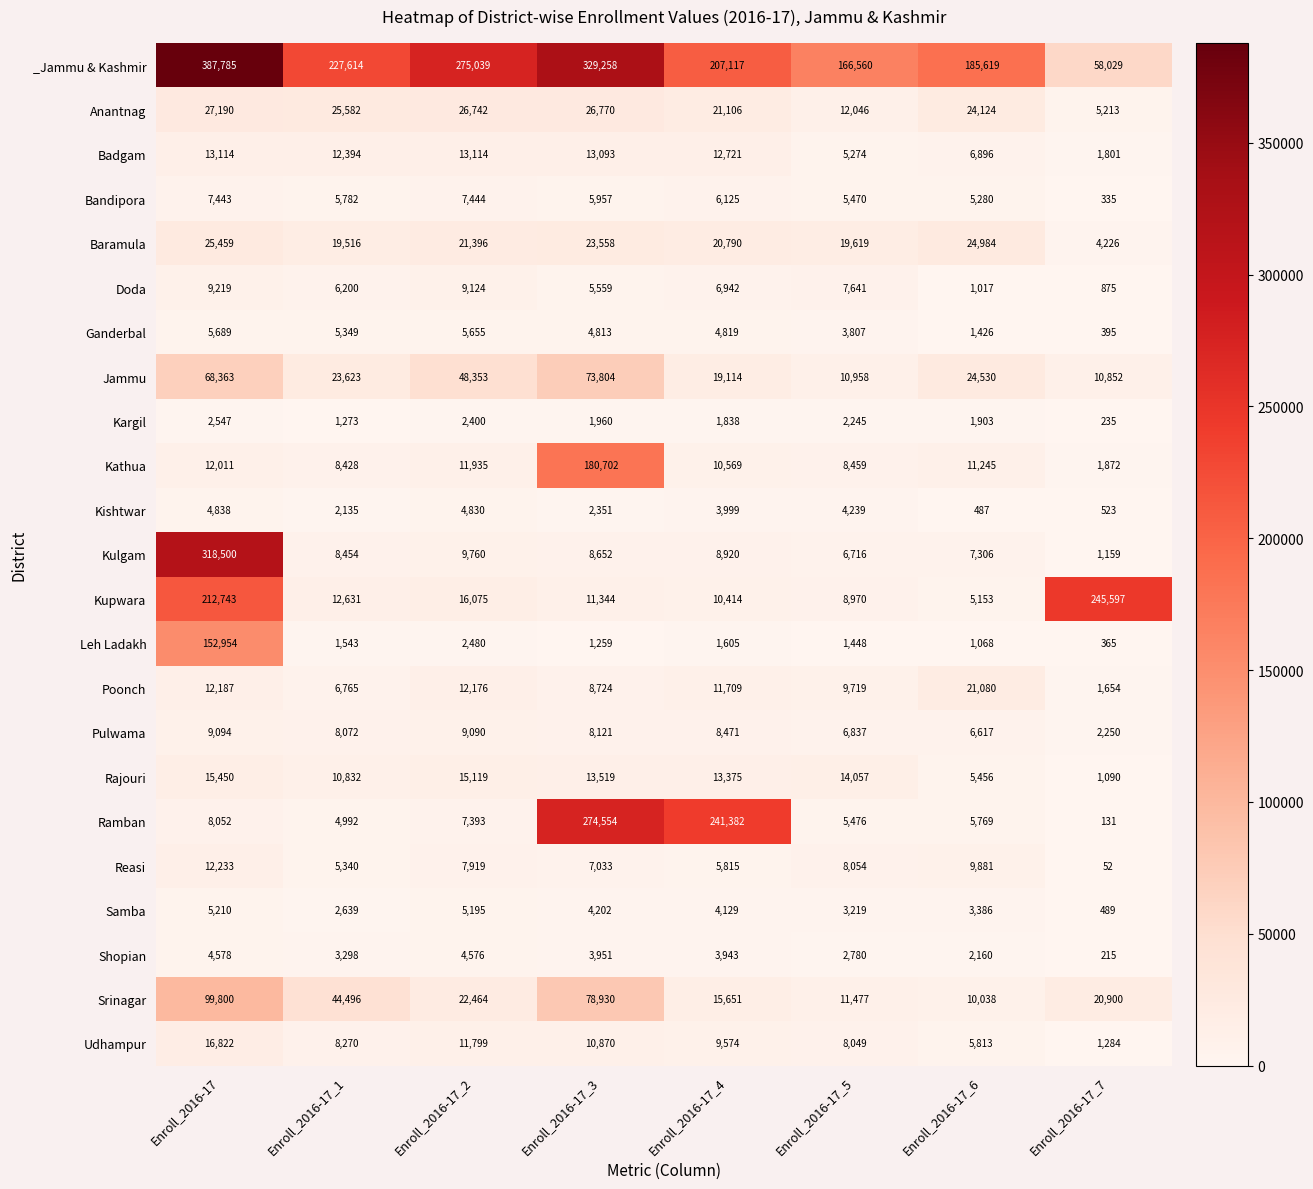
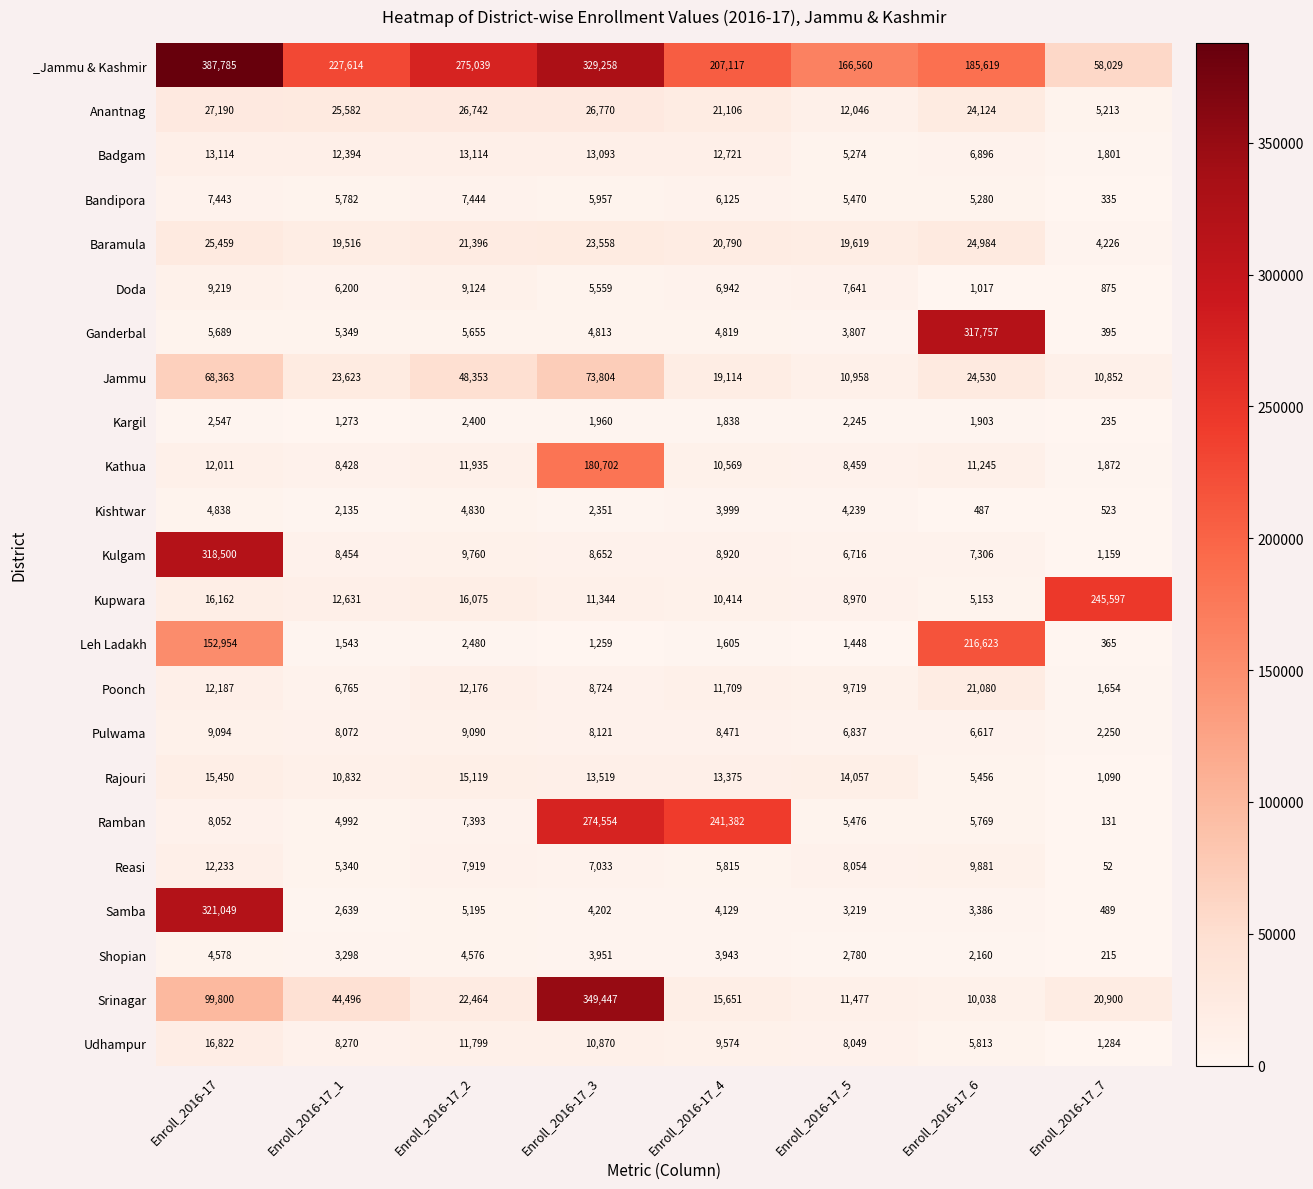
  {
    "_Jammu & Kashmir": {
      "Enroll_2016-17": "387,785",
      "Enroll_2016-17_1": "227,614",
      "Enroll_2016-17_2": "275,039",
      "Enroll_2016-17_3": "329,258",
      "Enroll_2016-17_4": "207,117",
      "Enroll_2016-17_5": "166,560",
      "Enroll_2016-17_6": "185,619",
      "Enroll_2016-17_7": "58,029"
    },
    "Anantnag": {
      "Enroll_2016-17": "27,190",
      "Enroll_2016-17_1": "25,582",
      "Enroll_2016-17_2": "26,742",
      "Enroll_2016-17_3": "26,770",
      "Enroll_2016-17_4": "21,106",
      "Enroll_2016-17_5": "12,046",
      "Enroll_2016-17_6": "24,124",
      "Enroll_2016-17_7": "5,213"
    },
    "Badgam": {
      "Enroll_2016-17": "13,114",
      "Enroll_2016-17_1": "12,394",
      "Enroll_2016-17_2": "13,114",
      "Enroll_2016-17_3": "13,093",
      "Enroll_2016-17_4": "12,721",
      "Enroll_2016-17_5": "5,274",
      "Enroll_2016-17_6": "6,896",
      "Enroll_2016-17_7": "1,801"
    },
    "Bandipora": {
      "Enroll_2016-17": "7,443",
      "Enroll_2016-17_1": "5,782",
      "Enroll_2016-17_2": "7,444",
      "Enroll_2016-17_3": "5,957",
      "Enroll_2016-17_4": "6,125",
      "Enroll_2016-17_5": "5,470",
      "Enroll_2016-17_6": "5,280",
      "Enroll_2016-17_7": "335"
    },
    "Baramula": {
      "Enroll_2016-17": "25,459",
      "Enroll_2016-17_1": "19,516",
      "Enroll_2016-17_2": "21,396",
      "Enroll_2016-17_3": "23,558",
      "Enroll_2016-17_4": "20,790",
      "Enroll_2016-17_5": "19,619",
      "Enroll_2016-17_6": "24,984",
      "Enroll_2016-17_7": "4,226"
    },
    "Doda": {
      "Enroll_2016-17": "9,219",
      "Enroll_2016-17_1": "6,200",
      "Enroll_2016-17_2": "9,124",
      "Enroll_2016-17_3": "5,559",
      "Enroll_2016-17_4": "6,942",
      "Enroll_2016-17_5": "7,641",
      "Enroll_2016-17_6": "1,017",
      "Enroll_2016-17_7": "875"
    },
    "Ganderbal": {
      "Enroll_2016-17": "5,689",
      "Enroll_2016-17_1": "5,349",
      "Enroll_2016-17_2": "5,655",
      "Enroll_2016-17_3": "4,813",
      "Enroll_2016-17_4": "4,819",
      "Enroll_2016-17_5": "3,807",
-     "Enroll_2016-17_6": "1,426",
+     "Enroll_2016-17_6": "317,757",
      "Enroll_2016-17_7": "395"
    },
    "Jammu": {
      "Enroll_2016-17": "68,363",
      "Enroll_2016-17_1": "23,623",
      "Enroll_2016-17_2": "48,353",
      "Enroll_2016-17_3": "73,804",
      "Enroll_2016-17_4": "19,114",
      "Enroll_2016-17_5": "10,958",
      "Enroll_2016-17_6": "24,530",
      "Enroll_2016-17_7": "10,852"
    },
    "Kargil": {
      "Enroll_2016-17": "2,547",
      "Enroll_2016-17_1": "1,273",
      "Enroll_2016-17_2": "2,400",
      "Enroll_2016-17_3": "1,960",
      "Enroll_2016-17_4": "1,838",
      "Enroll_2016-17_5": "2,245",
      "Enroll_2016-17_6": "1,903",
      "Enroll_2016-17_7": "235"
    },
    "Kathua": {
      "Enroll_2016-17": "12,011",
      "Enroll_2016-17_1": "8,428",
      "Enroll_2016-17_2": "11,935",
      "Enroll_2016-17_3": "180,702",
      "Enroll_2016-17_4": "10,569",
      "Enroll_2016-17_5": "8,459",
      "Enroll_2016-17_6": "11,245",
      "Enroll_2016-17_7": "1,872"
    },
    "Kishtwar": {
      "Enroll_2016-17": "4,838",
      "Enroll_2016-17_1": "2,135",
      "Enroll_2016-17_2": "4,830",
      "Enroll_2016-17_3": "2,351",
      "Enroll_2016-17_4": "3,999",
      "Enroll_2016-17_5": "4,239",
      "Enroll_2016-17_6": "487",
      "Enroll_2016-17_7": "523"
    },
    "Kulgam": {
      "Enroll_2016-17": "318,500",
      "Enroll_2016-17_1": "8,454",
      "Enroll_2016-17_2": "9,760",
      "Enroll_2016-17_3": "8,652",
      "Enroll_2016-17_4": "8,920",
      "Enroll_2016-17_5": "6,716",
      "Enroll_2016-17_6": "7,306",
      "Enroll_2016-17_7": "1,159"
    },
    "Kupwara": {
-     "Enroll_2016-17": "212,743",
+     "Enroll_2016-17": "16,162",
      "Enroll_2016-17_1": "12,631",
      "Enroll_2016-17_2": "16,075",
      "Enroll_2016-17_3": "11,344",
      "Enroll_2016-17_4": "10,414",
      "Enroll_2016-17_5": "8,970",
      "Enroll_2016-17_6": "5,153",
      "Enroll_2016-17_7": "245,597"
    },
    "Leh Ladakh": {
      "Enroll_2016-17": "152,954",
      "Enroll_2016-17_1": "1,543",
      "Enroll_2016-17_2": "2,480",
      "Enroll_2016-17_3": "1,259",
      "Enroll_2016-17_4": "1,605",
      "Enroll_2016-17_5": "1,448",
-     "Enroll_2016-17_6": "1,068",
+     "Enroll_2016-17_6": "216,623",
      "Enroll_2016-17_7": "365"
    },
    "Poonch": {
      "Enroll_2016-17": "12,187",
      "Enroll_2016-17_1": "6,765",
      "Enroll_2016-17_2": "12,176",
      "Enroll_2016-17_3": "8,724",
      "Enroll_2016-17_4": "11,709",
      "Enroll_2016-17_5": "9,719",
      "Enroll_2016-17_6": "21,080",
      "Enroll_2016-17_7": "1,654"
    },
    "Pulwama": {
      "Enroll_2016-17": "9,094",
      "Enroll_2016-17_1": "8,072",
      "Enroll_2016-17_2": "9,090",
      "Enroll_2016-17_3": "8,121",
      "Enroll_2016-17_4": "8,471",
      "Enroll_2016-17_5": "6,837",
      "Enroll_2016-17_6": "6,617",
      "Enroll_2016-17_7": "2,250"
    },
    "Rajouri": {
      "Enroll_2016-17": "15,450",
      "Enroll_2016-17_1": "10,832",
      "Enroll_2016-17_2": "15,119",
      "Enroll_2016-17_3": "13,519",
      "Enroll_2016-17_4": "13,375",
      "Enroll_2016-17_5": "14,057",
      "Enroll_2016-17_6": "5,456",
      "Enroll_2016-17_7": "1,090"
    },
    "Ramban": {
      "Enroll_2016-17": "8,052",
      "Enroll_2016-17_1": "4,992",
      "Enroll_2016-17_2": "7,393",
      "Enroll_2016-17_3": "274,554",
      "Enroll_2016-17_4": "241,382",
      "Enroll_2016-17_5": "5,476",
      "Enroll_2016-17_6": "5,769",
      "Enroll_2016-17_7": "131"
    },
    "Reasi": {
      "Enroll_2016-17": "12,233",
      "Enroll_2016-17_1": "5,340",
      "Enroll_2016-17_2": "7,919",
      "Enroll_2016-17_3": "7,033",
      "Enroll_2016-17_4": "5,815",
      "Enroll_2016-17_5": "8,054",
      "Enroll_2016-17_6": "9,881",
      "Enroll_2016-17_7": "52"
    },
    "Samba": {
-     "Enroll_2016-17": "5,210",
+     "Enroll_2016-17": "321,049",
      "Enroll_2016-17_1": "2,639",
      "Enroll_2016-17_2": "5,195",
      "Enroll_2016-17_3": "4,202",
      "Enroll_2016-17_4": "4,129",
      "Enroll_2016-17_5": "3,219",
      "Enroll_2016-17_6": "3,386",
      "Enroll_2016-17_7": "489"
    },
    "Shopian": {
      "Enroll_2016-17": "4,578",
      "Enroll_2016-17_1": "3,298",
      "Enroll_2016-17_2": "4,576",
      "Enroll_2016-17_3": "3,951",
      "Enroll_2016-17_4": "3,943",
      "Enroll_2016-17_5": "2,780",
      "Enroll_2016-17_6": "2,160",
      "Enroll_2016-17_7": "215"
    },
    "Srinagar": {
      "Enroll_2016-17": "99,800",
      "Enroll_2016-17_1": "44,496",
      "Enroll_2016-17_2": "22,464",
-     "Enroll_2016-17_3": "78,930",
+     "Enroll_2016-17_3": "349,447",
      "Enroll_2016-17_4": "15,651",
      "Enroll_2016-17_5": "11,477",
      "Enroll_2016-17_6": "10,038",
      "Enroll_2016-17_7": "20,900"
    },
    "Udhampur": {
      "Enroll_2016-17": "16,822",
      "Enroll_2016-17_1": "8,270",
      "Enroll_2016-17_2": "11,799",
      "Enroll_2016-17_3": "10,870",
      "Enroll_2016-17_4": "9,574",
      "Enroll_2016-17_5": "8,049",
      "Enroll_2016-17_6": "5,813",
      "Enroll_2016-17_7": "1,284"
    }
  }
